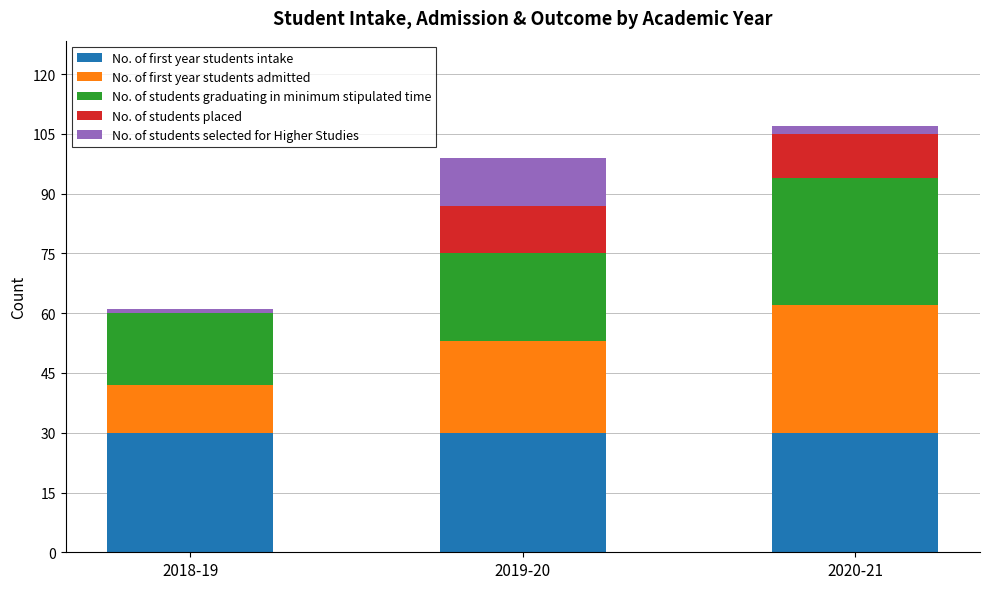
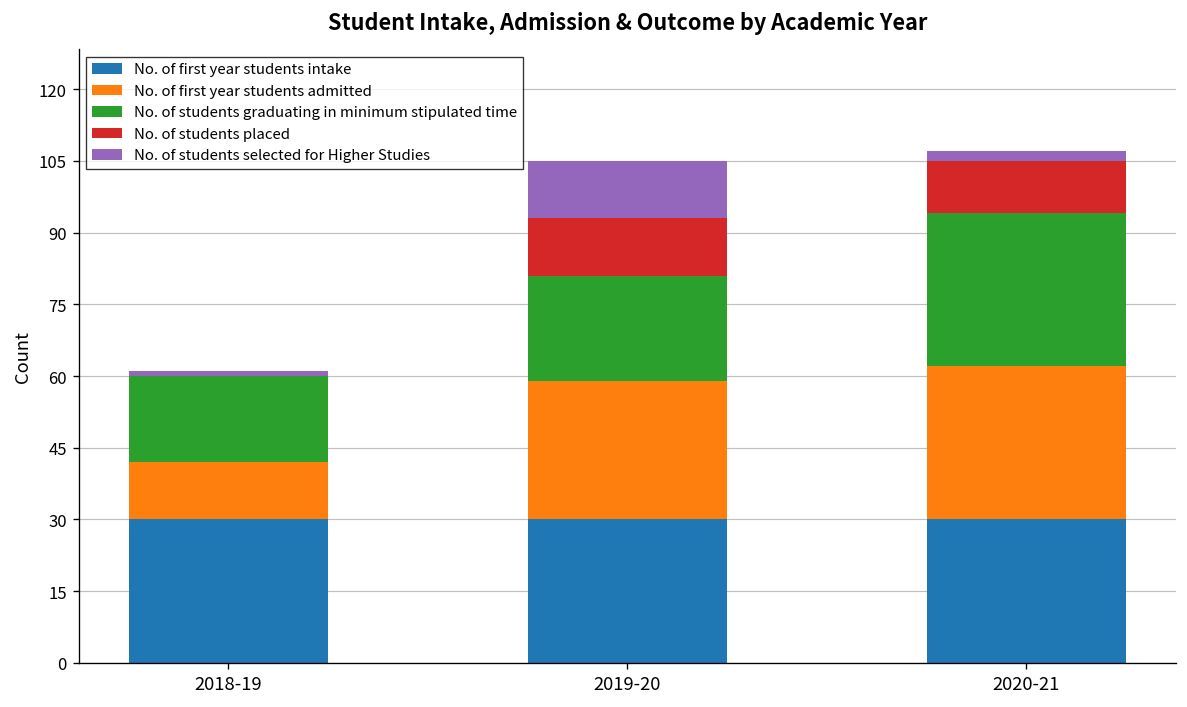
  {
    "No. of first year students intake": {
      "2018-19": 30,
      "2019-20": 30,
      "2020-21": 30
    },
    "No. of first year students admitted": {
      "2018-19": 12,
-     "2019-20": 23,
+     "2019-20": 29,
      "2020-21": 32
    },
    "No. of students graduating in minimum stipulated time": {
      "2018-19": 18,
      "2019-20": 22,
      "2020-21": 32
    },
    "No. of students placed": {
      "2018-19": 0,
      "2019-20": 12,
      "2020-21": 11
    },
    "No. of students selected for Higher Studies": {
      "2018-19": 1,
      "2019-20": 12,
      "2020-21": 2
    }
  }
